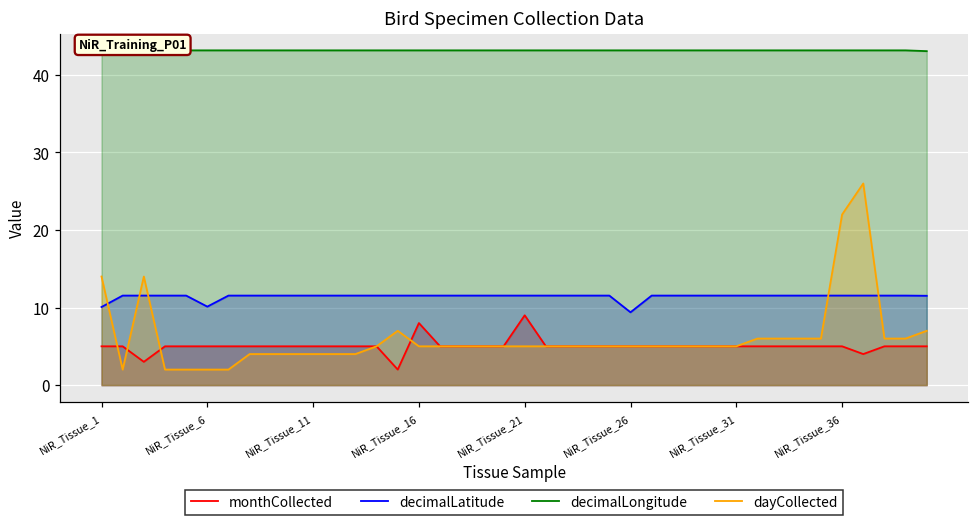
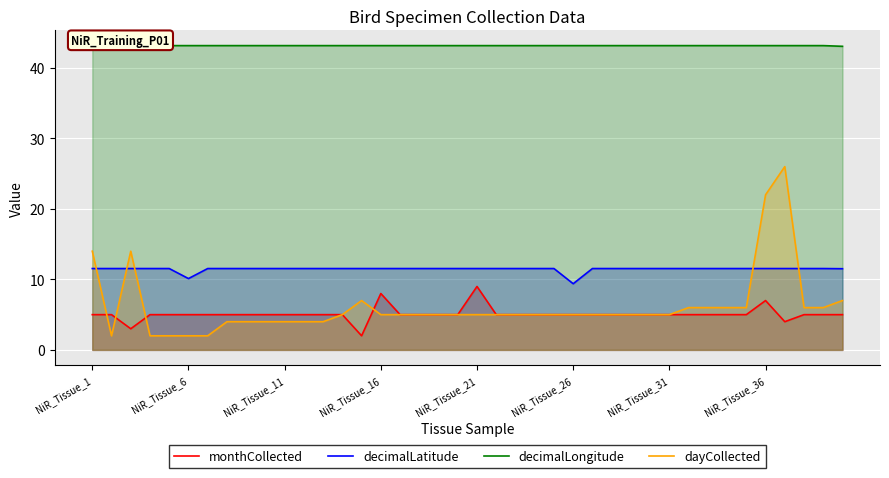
  {
    "monthCollected": {
      "NiR_Tissue_1": 5,
      "NiR_Tissue_6": 5,
      "NiR_Tissue_11": 5,
      "NiR_Tissue_16": 8,
      "NiR_Tissue_21": 9,
-     "NiR_Tissue_36": 5
+     "NiR_Tissue_36": 7
    },
    "decimalLatitude": {
-     "NiR_Tissue_1": 10,
+     "NiR_Tissue_1": 12,
      "NiR_Tissue_6": 10,
      "NiR_Tissue_11": 12,
      "NiR_Tissue_16": 12,
      "NiR_Tissue_21": 12,
      "NiR_Tissue_26": 9,
      "NiR_Tissue_31": 12,
      "NiR_Tissue_36": 12
    },
    "decimalLongitude": {
      "NiR_Tissue_6": 43,
      "NiR_Tissue_11": 43,
      "NiR_Tissue_16": 43,
      "NiR_Tissue_21": 43,
      "NiR_Tissue_26": 43,
      "NiR_Tissue_31": 43,
      "NiR_Tissue_36": 43
    },
    "dayCollected": {
      "NiR_Tissue_1": 14,
      "NiR_Tissue_6": 2,
      "NiR_Tissue_11": 4,
      "NiR_Tissue_16": 5,
      "NiR_Tissue_21": 5,
      "NiR_Tissue_36": 22
    }
  }
